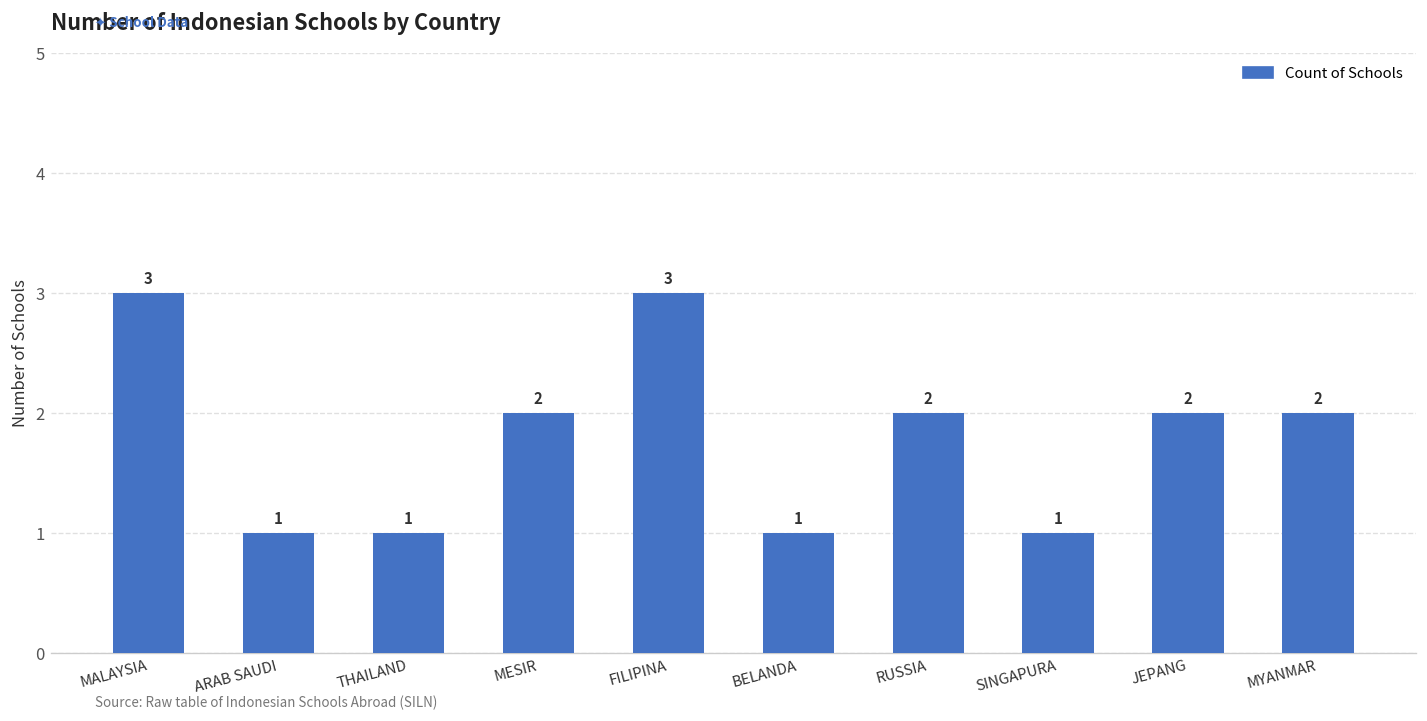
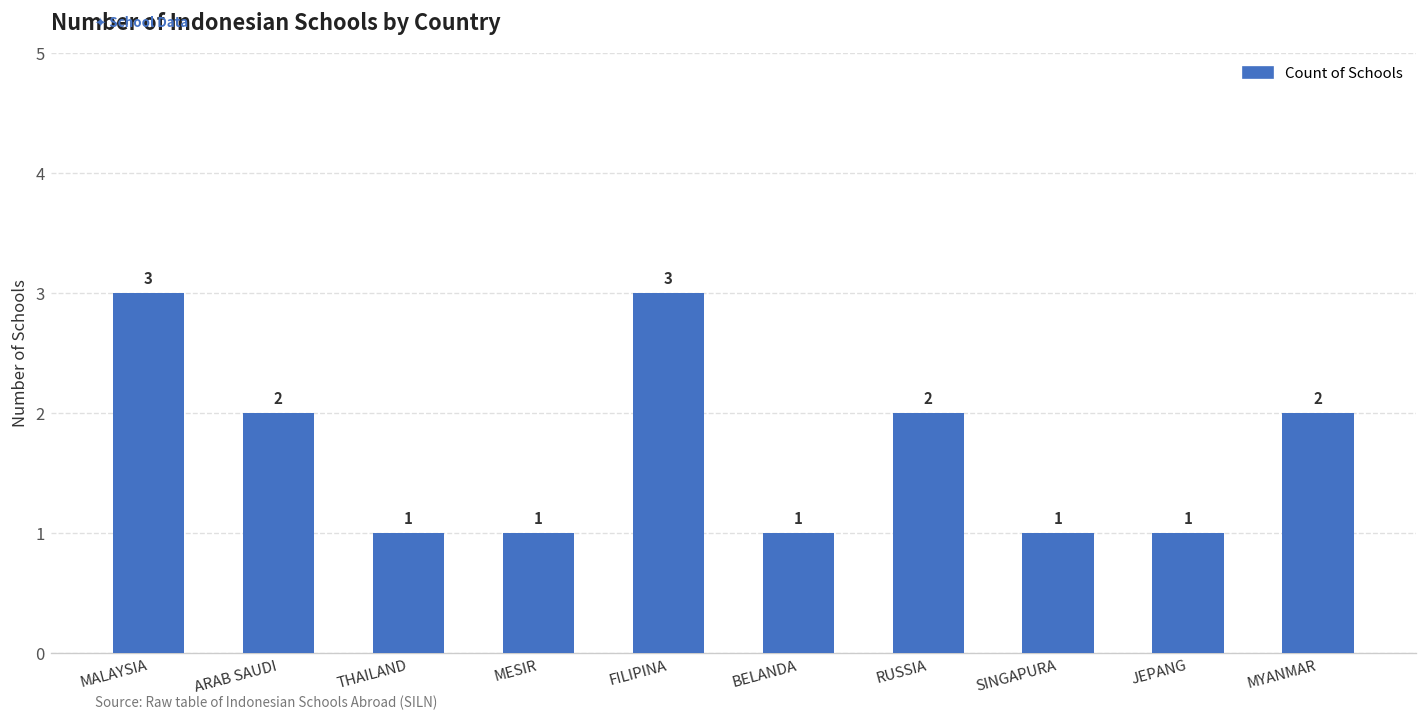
  {
    "MALAYSIA": 3,
-   "ARAB SAUDI": 1,
+   "ARAB SAUDI": 2,
    "THAILAND": 1,
-   "MESIR": 2,
+   "MESIR": 1,
    "FILIPINA": 3,
    "BELANDA": 1,
    "RUSSIA": 2,
    "SINGAPURA": 1,
-   "JEPANG": 2,
+   "JEPANG": 1,
    "MYANMAR": 2
  }
